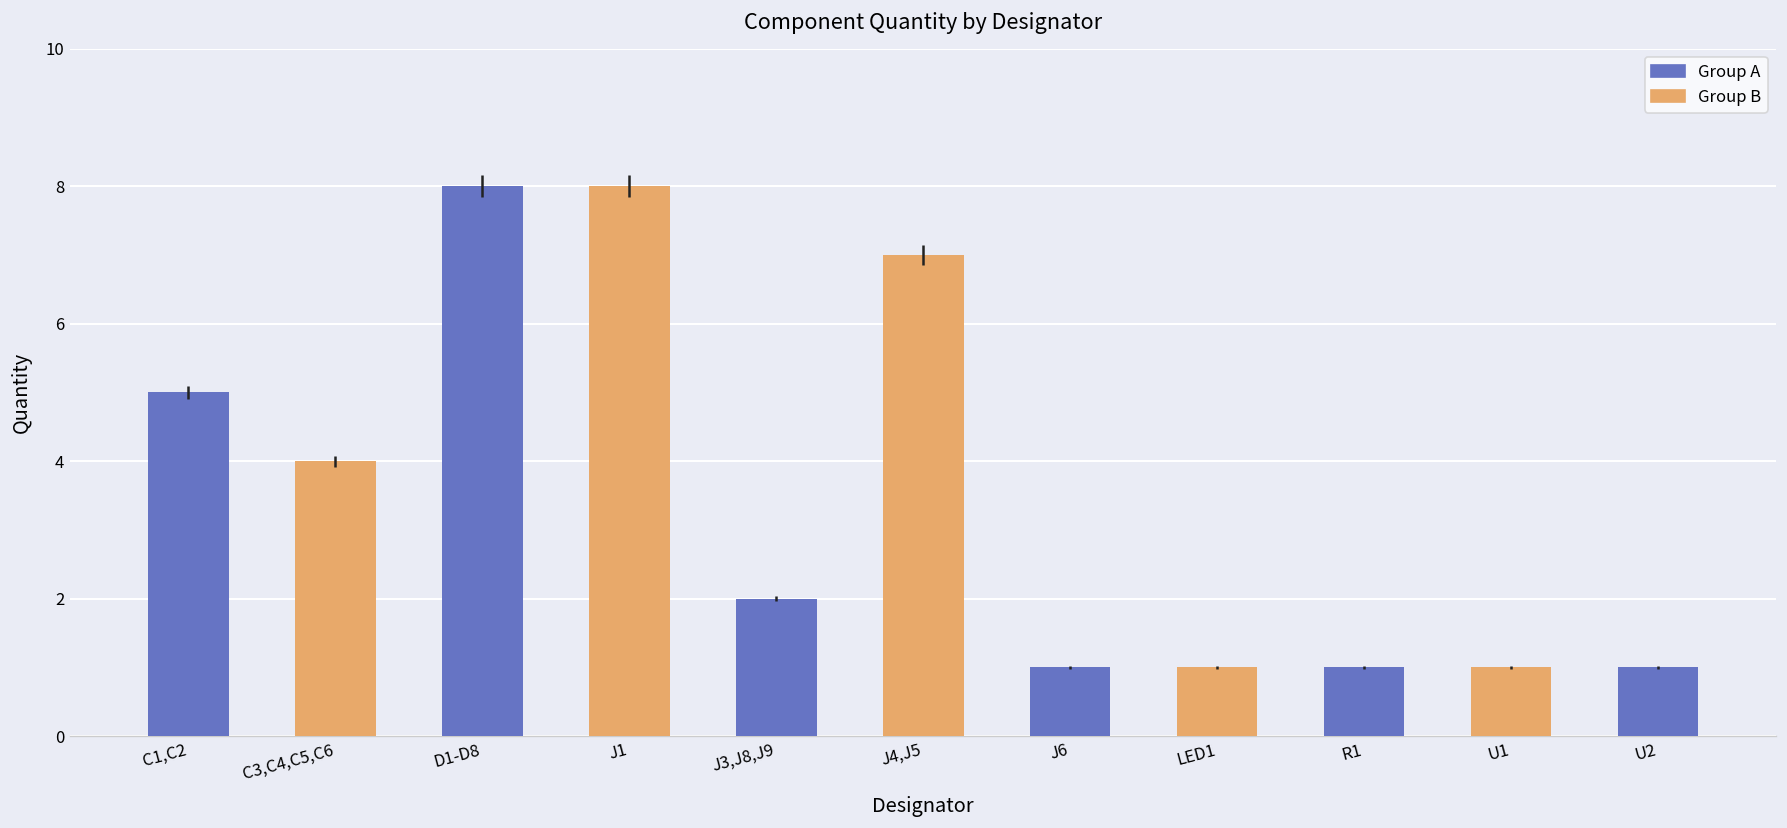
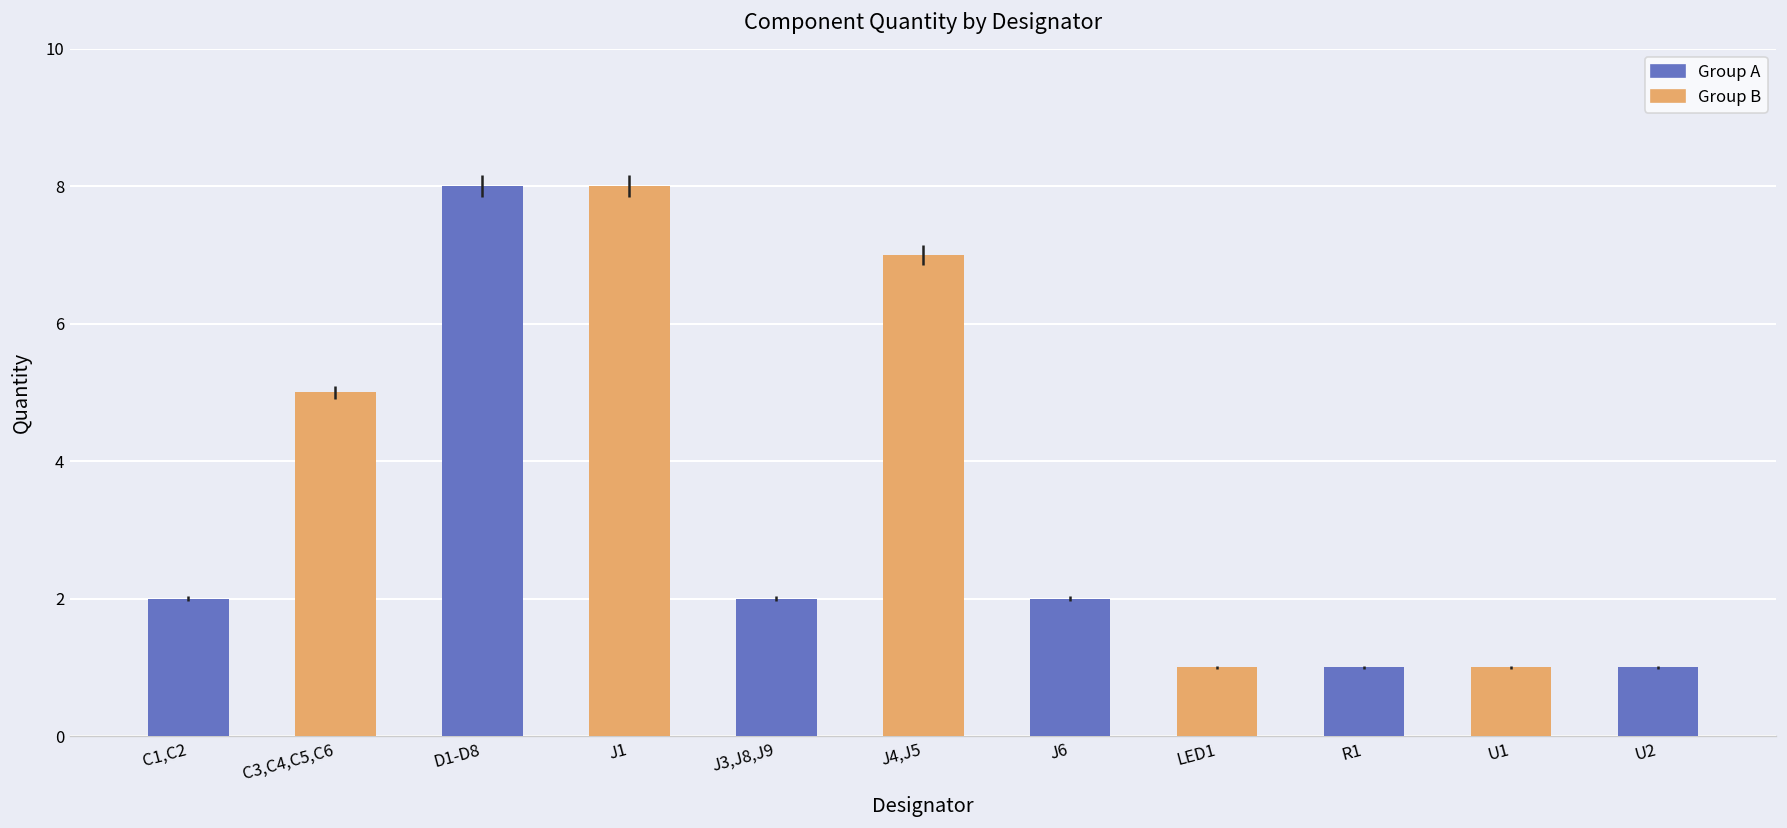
  {
-   "C1,C2": 5,
-   "C3,C4,C5,C6": 4,
+   "C1,C2": 2,
+   "C3,C4,C5,C6": 5,
    "D1-D8": 8,
    "J1": 8,
    "J3,J8,J9": 2,
    "J4,J5": 7,
-   "J6": 1,
+   "J6": 2,
    "LED1": 1,
    "R1": 1,
    "U1": 1,
    "U2": 1
  }
